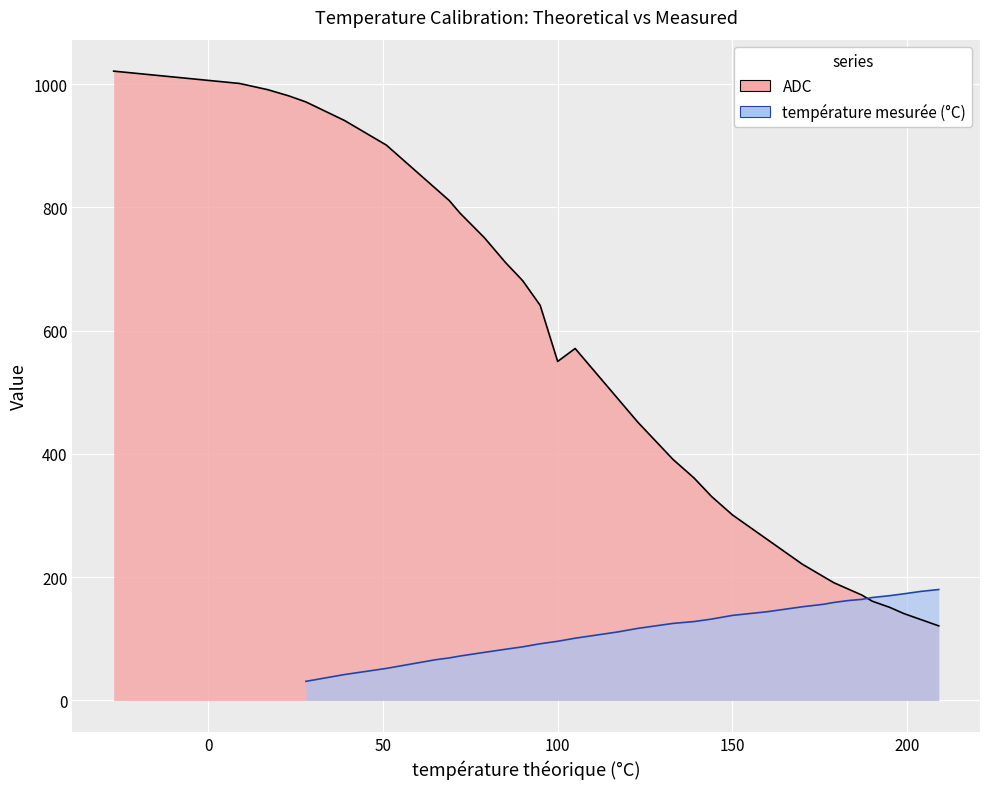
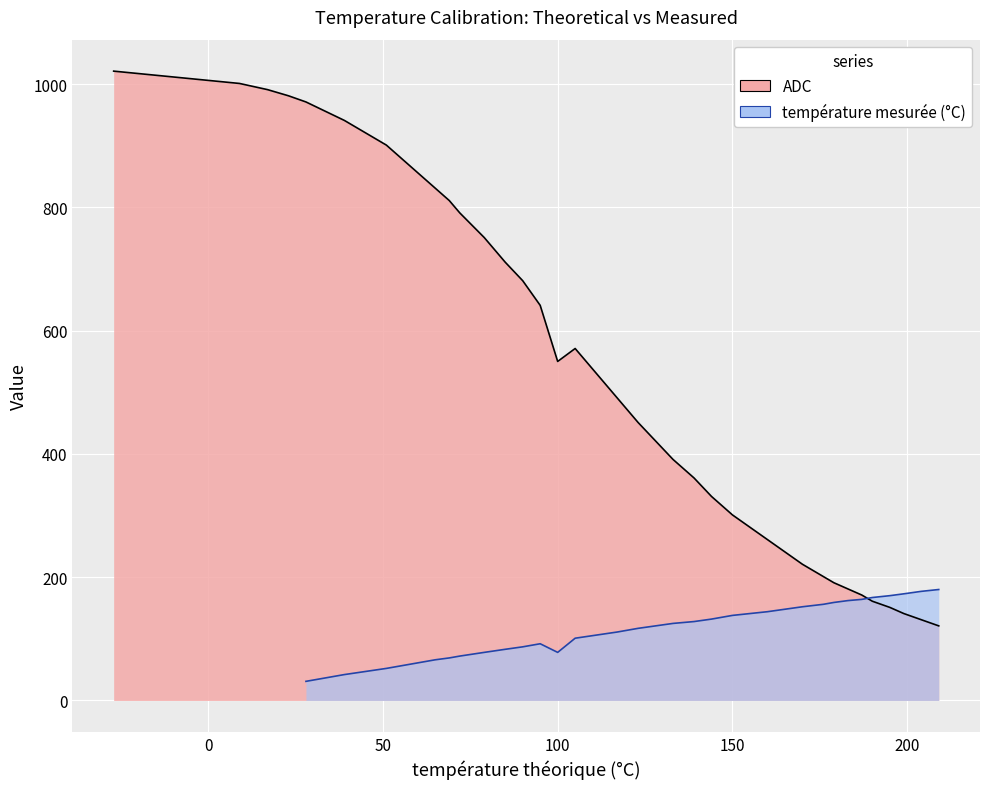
  {
    "ADC": {
      "100": 550,
      "150": 300
    },
    "température mesurée (°C)": {
-     "100": 100,
+     "100": 80,
      "150": 140
    }
  }
